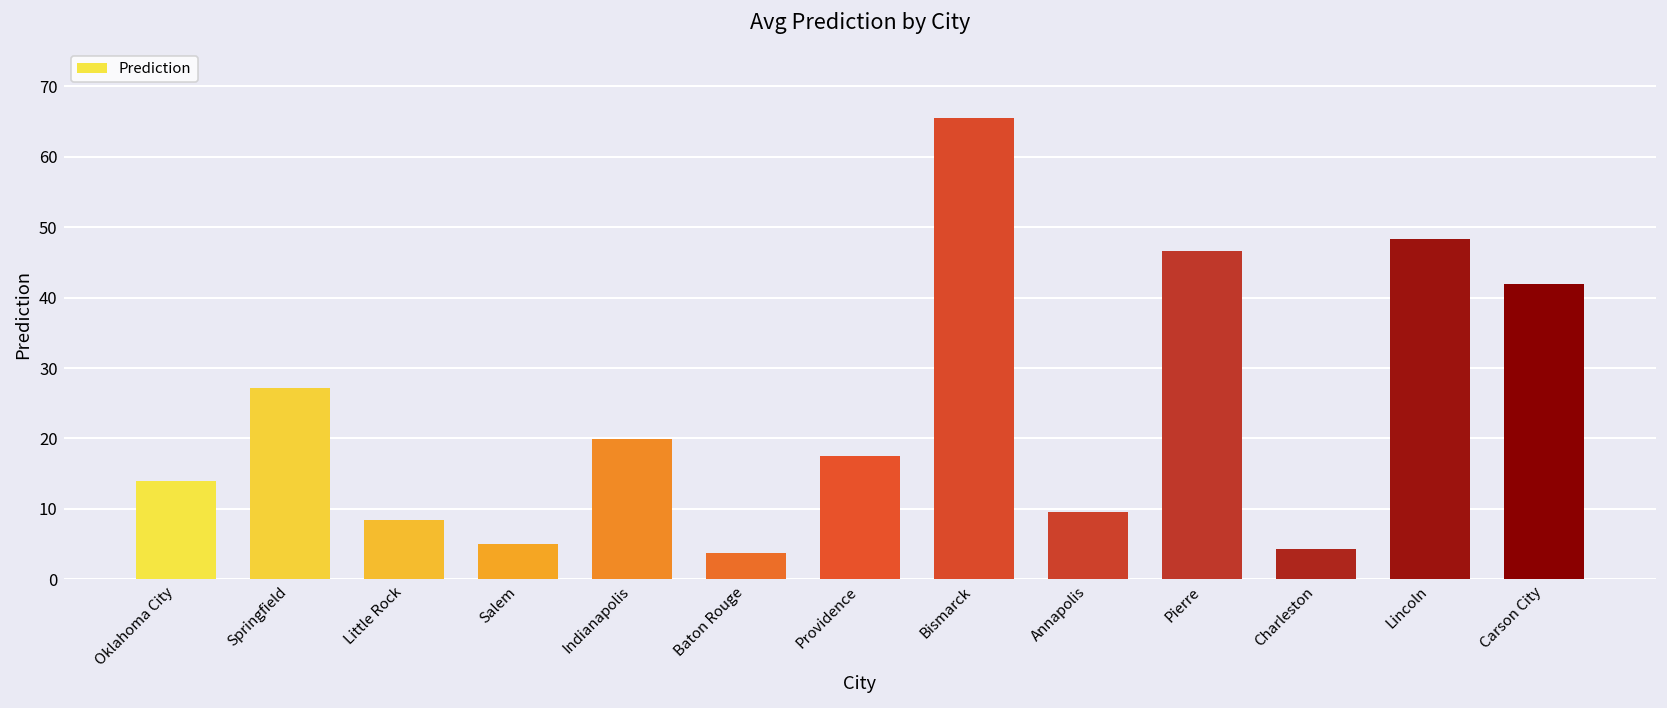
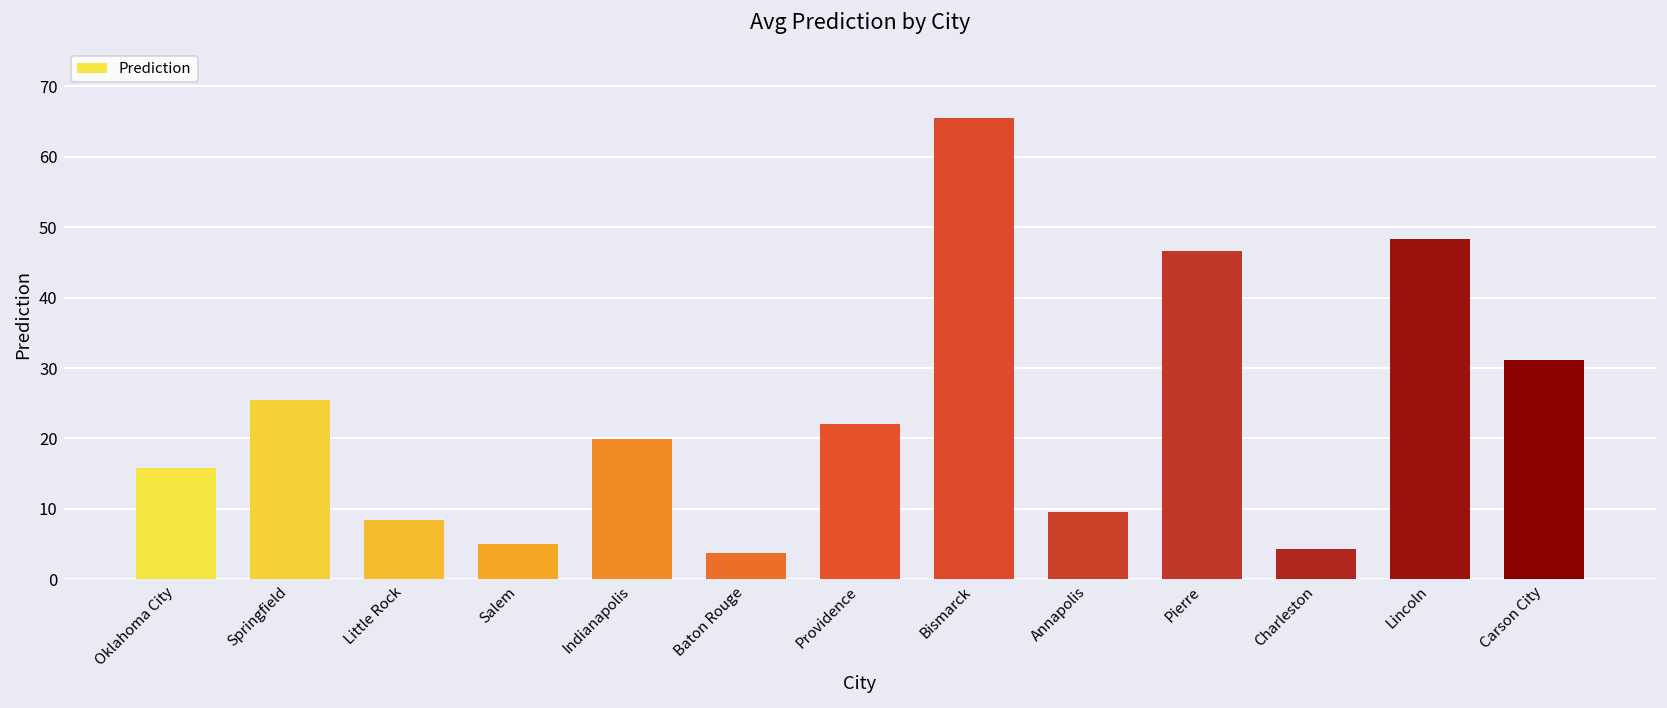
  {
-   "Oklahoma City": 14,
-   "Springfield": 27,
+   "Oklahoma City": 16,
+   "Springfield": 26,
    "Little Rock": 8,
    "Salem": 5,
    "Indianapolis": 20,
    "Baton Rouge": 4,
-   "Providence": 18,
+   "Providence": 22,
    "Bismarck": 65,
    "Annapolis": 10,
    "Pierre": 47,
    "Charleston": 4,
    "Lincoln": 48,
-   "Carson City": 42
+   "Carson City": 31
  }
